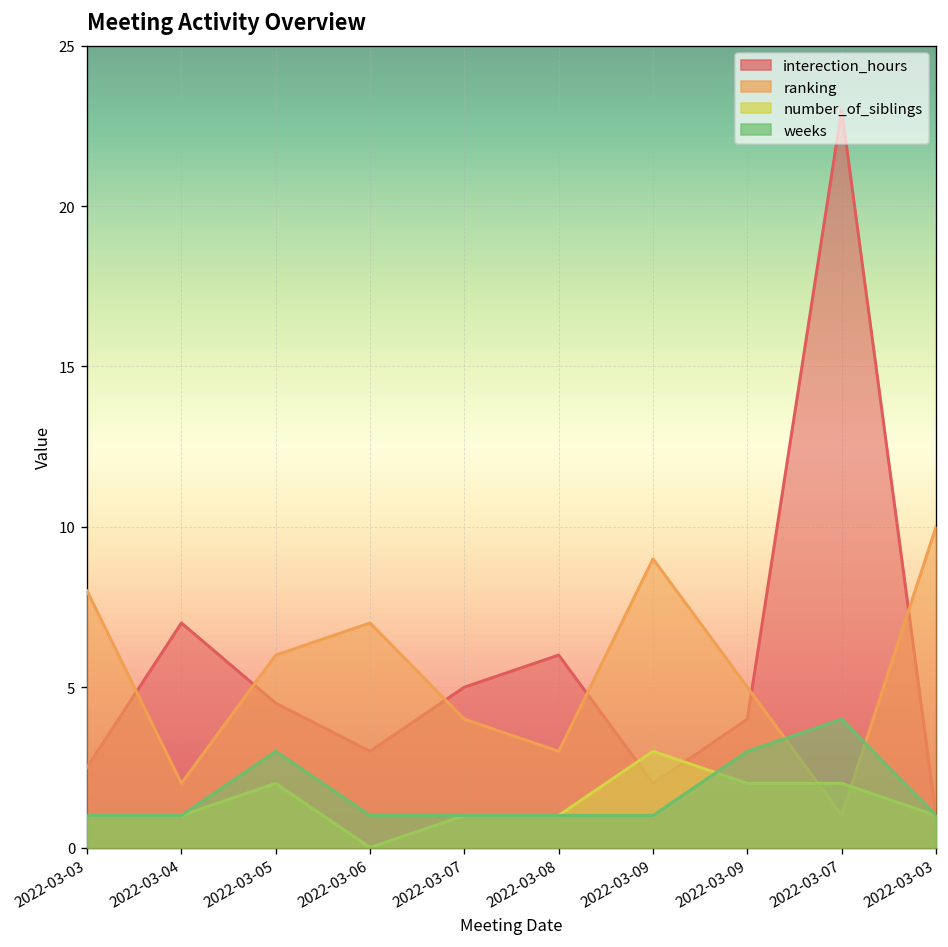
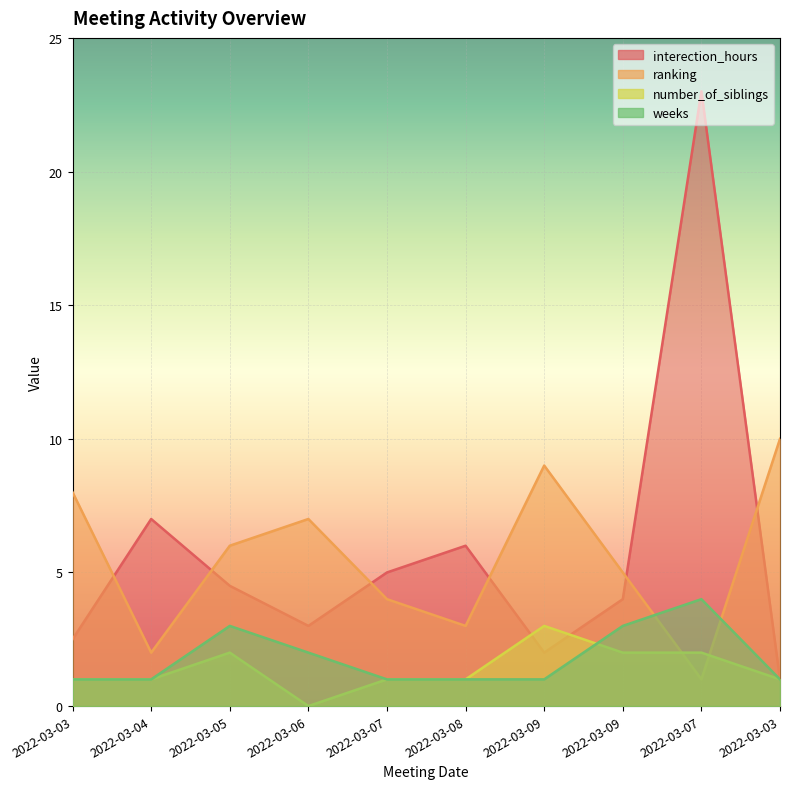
  {
    "weeks": {
      "2022-03-05": 3,
-     "2022-03-06": 1
+     "2022-03-06": 2
    }
  }
